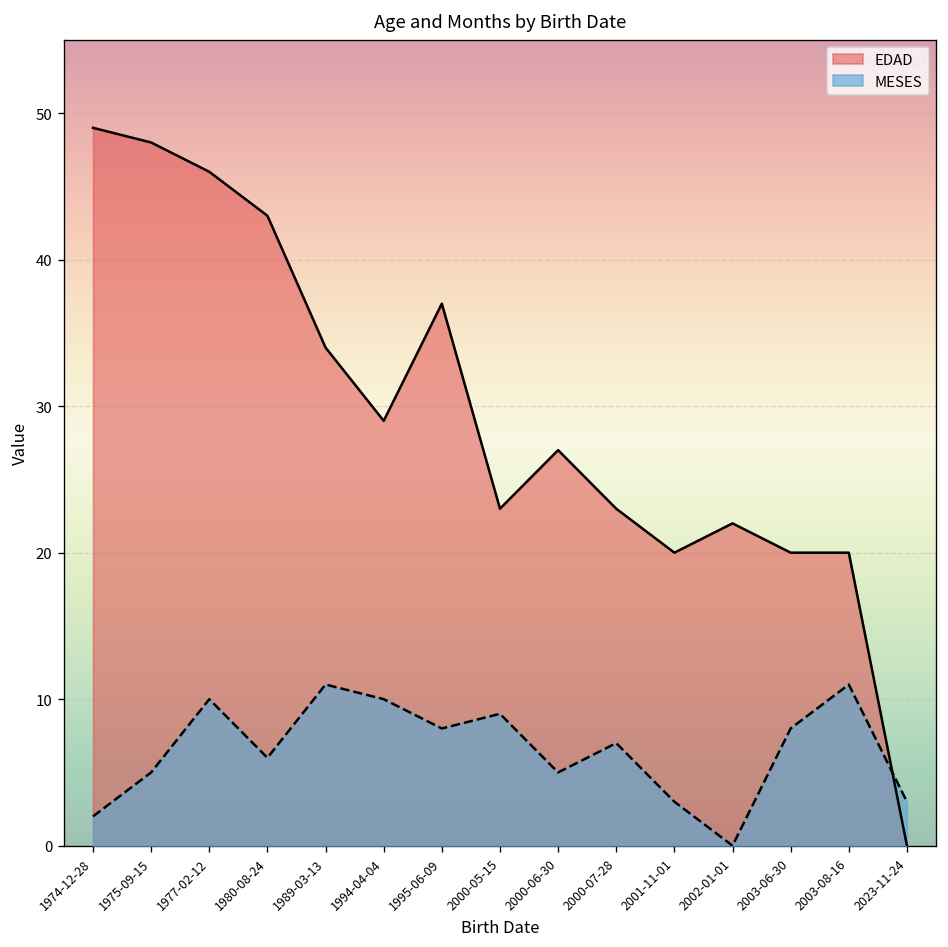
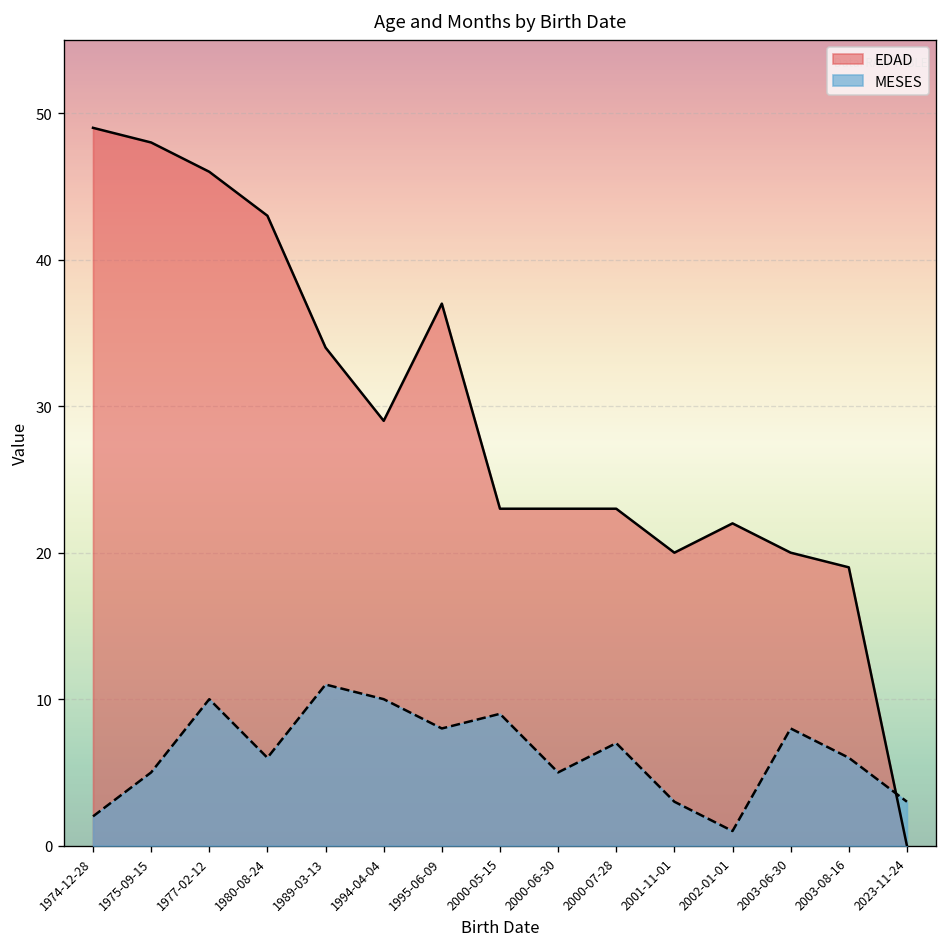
  {
    "EDAD": {
      "1974-12-28": 49,
      "1975-09-15": 48,
      "1977-02-12": 46,
      "1980-08-24": 43,
      "1989-03-13": 34,
      "1994-04-04": 29,
      "1995-06-09": 37,
      "2000-05-15": 23,
-     "2000-06-30": 27,
+     "2000-06-30": 23,
      "2000-07-28": 23,
      "2001-11-01": 20,
      "2002-01-01": 22,
      "2003-06-30": 20,
-     "2003-08-16": 20,
+     "2003-08-16": 19,
      "2023-11-24": 0
    },
    "MESES": {
      "1974-12-28": 2,
      "1975-09-15": 5,
      "1977-02-12": 10,
      "1980-08-24": 6,
      "1989-03-13": 11,
      "1994-04-04": 10,
      "1995-06-09": 8,
      "2000-05-15": 9,
      "2000-06-30": 5,
      "2000-07-28": 7,
      "2001-11-01": 3,
-     "2002-01-01": 0,
+     "2002-01-01": 1,
      "2003-06-30": 8,
-     "2003-08-16": 11,
+     "2003-08-16": 6,
      "2023-11-24": 3
    }
  }
